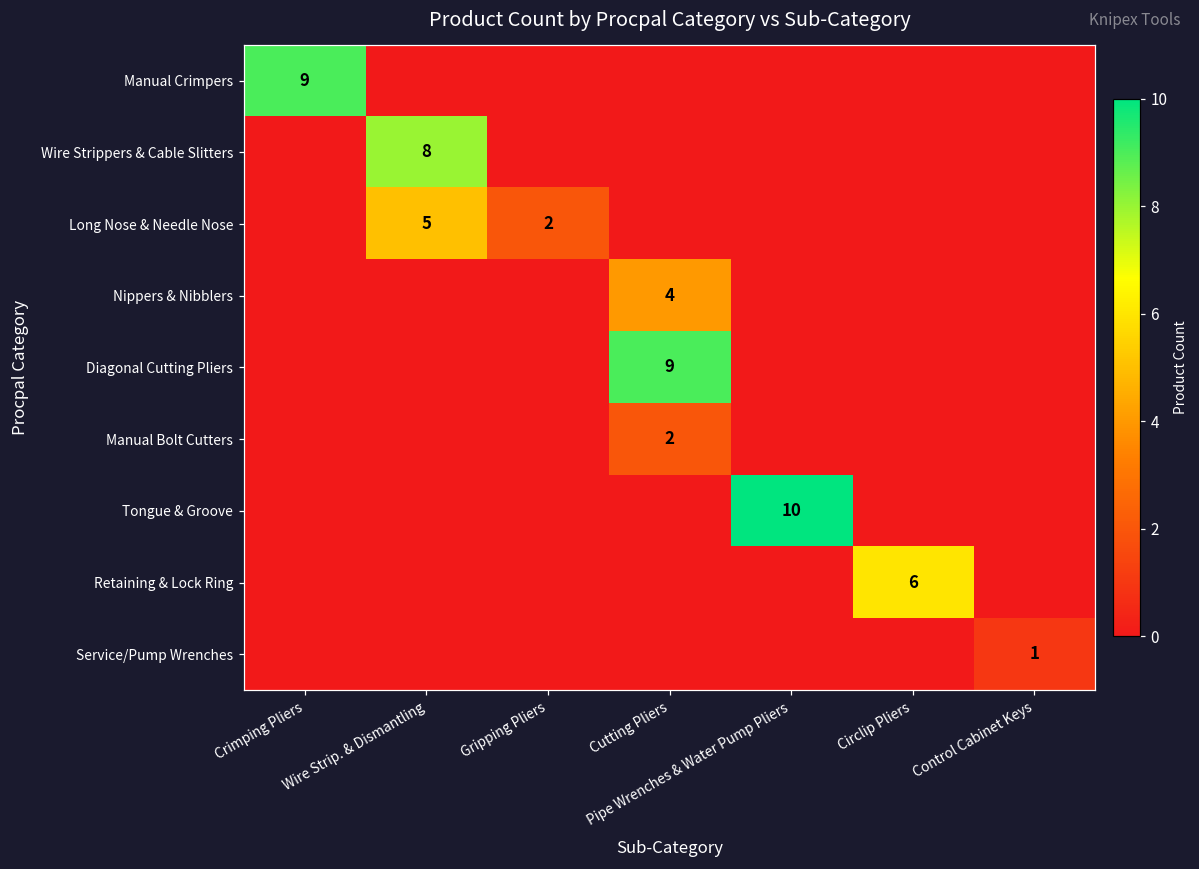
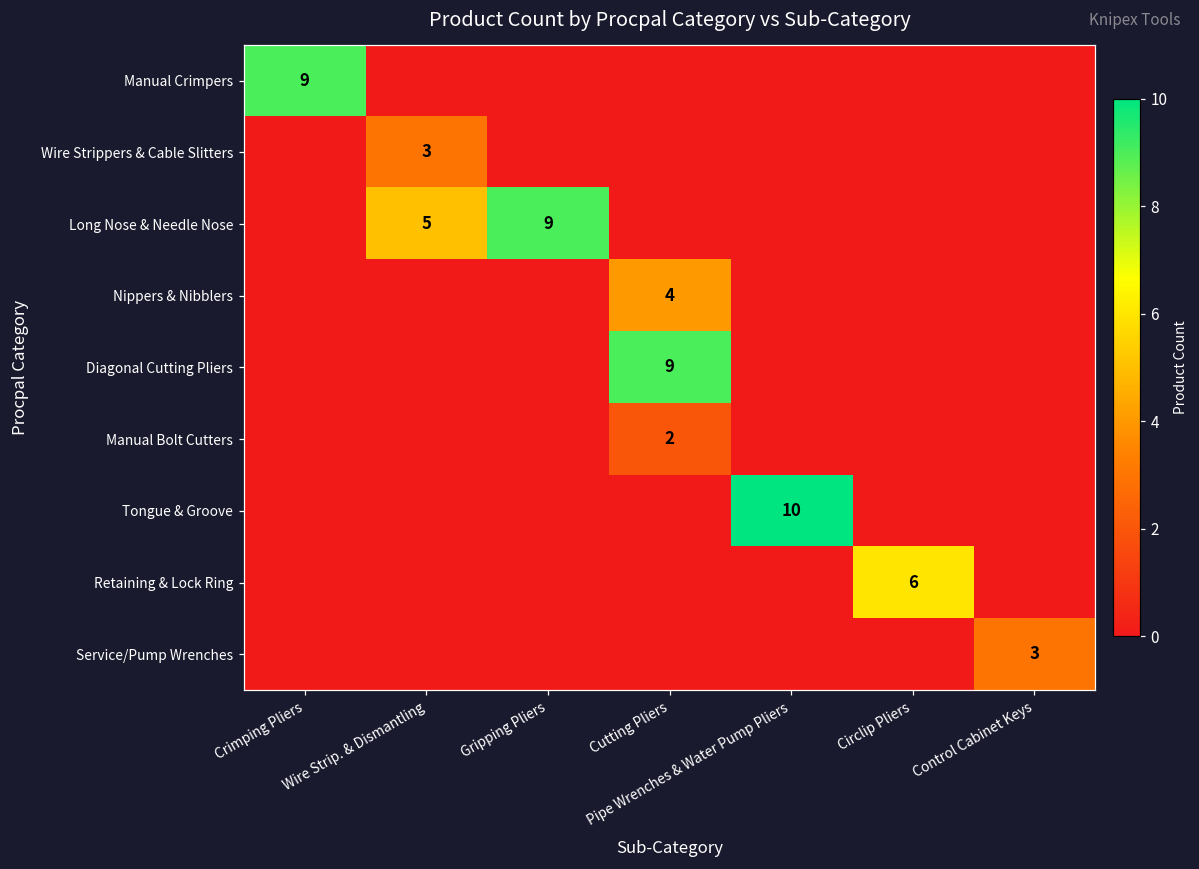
  {
    "Manual Crimpers": {
      "Crimping Pliers": 9
    },
    "Wire Strippers & Cable Slitters": {
-     "Wire Strip. & Dismantling": 8
+     "Wire Strip. & Dismantling": 3
    },
    "Long Nose & Needle Nose": {
      "Wire Strip. & Dismantling": 5,
-     "Gripping Pliers": 2
+     "Gripping Pliers": 9
    },
    "Nippers & Nibblers": {
      "Cutting Pliers": 4
    },
    "Diagonal Cutting Pliers": {
      "Cutting Pliers": 9
    },
    "Manual Bolt Cutters": {
      "Cutting Pliers": 2
    },
    "Tongue & Groove": {
      "Pipe Wrenches & Water Pump Pliers": 10
    },
    "Retaining & Lock Ring": {
      "Circlip Pliers": 6
    },
    "Service/Pump Wrenches": {
-     "Control Cabinet Keys": 1
+     "Control Cabinet Keys": 3
    }
  }
